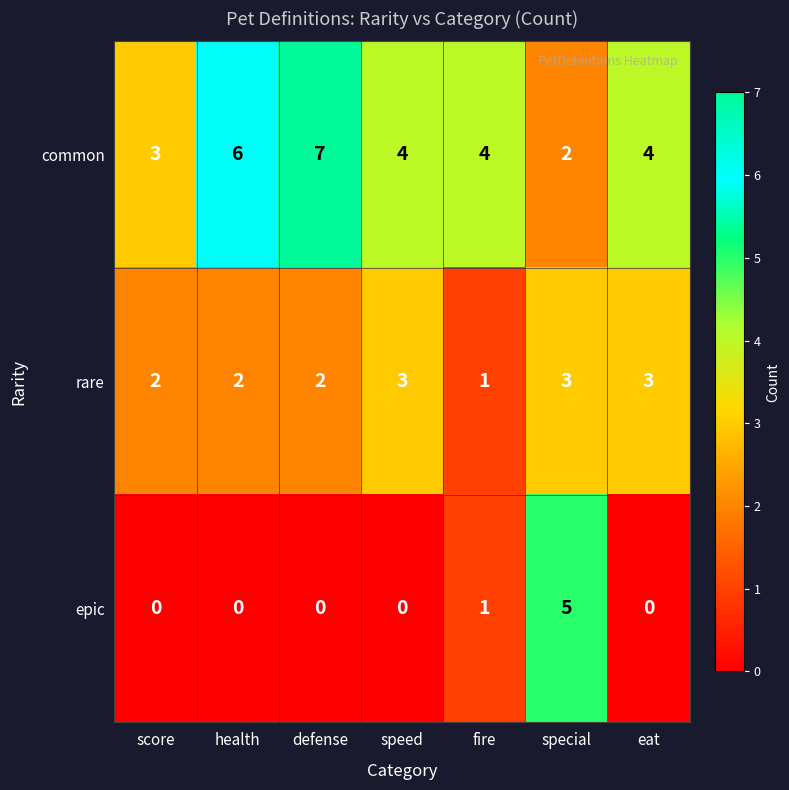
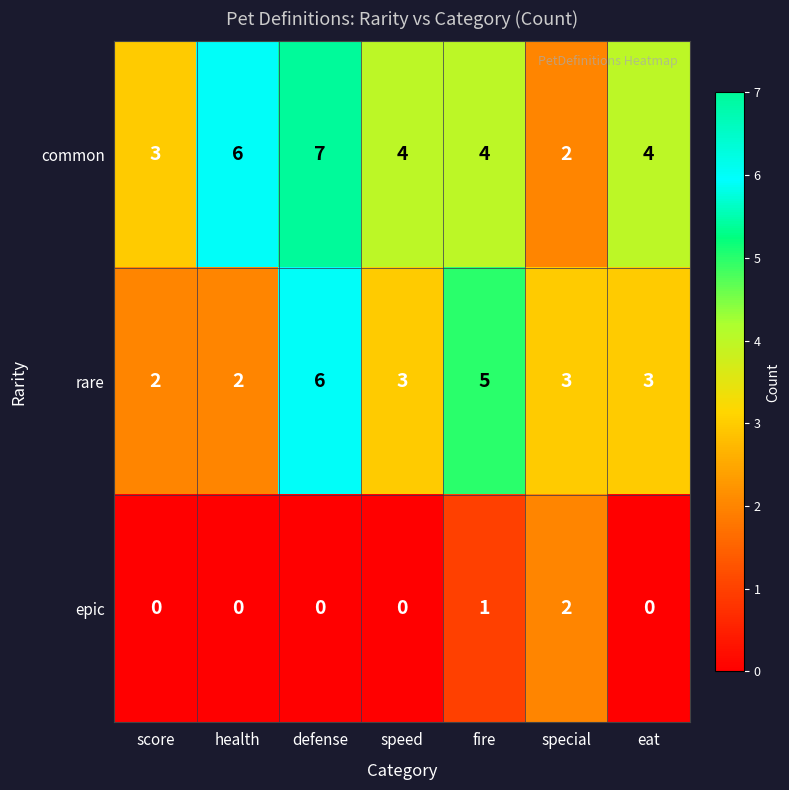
  {
    "common": {
      "score": 3,
      "health": 6,
      "defense": 7,
      "speed": 4,
      "fire": 4,
      "special": 2
    },
    "rare": {
      "score": 2,
      "health": 2,
-     "defense": 2,
+     "defense": 6,
      "speed": 3,
-     "fire": 1,
+     "fire": 5,
      "special": 3,
      "eat": 3
    },
    "epic": {
      "score": 0,
      "health": 0,
      "defense": 0,
      "speed": 0,
      "fire": 1,
-     "special": 5,
+     "special": 2,
      "eat": 0
    }
  }
